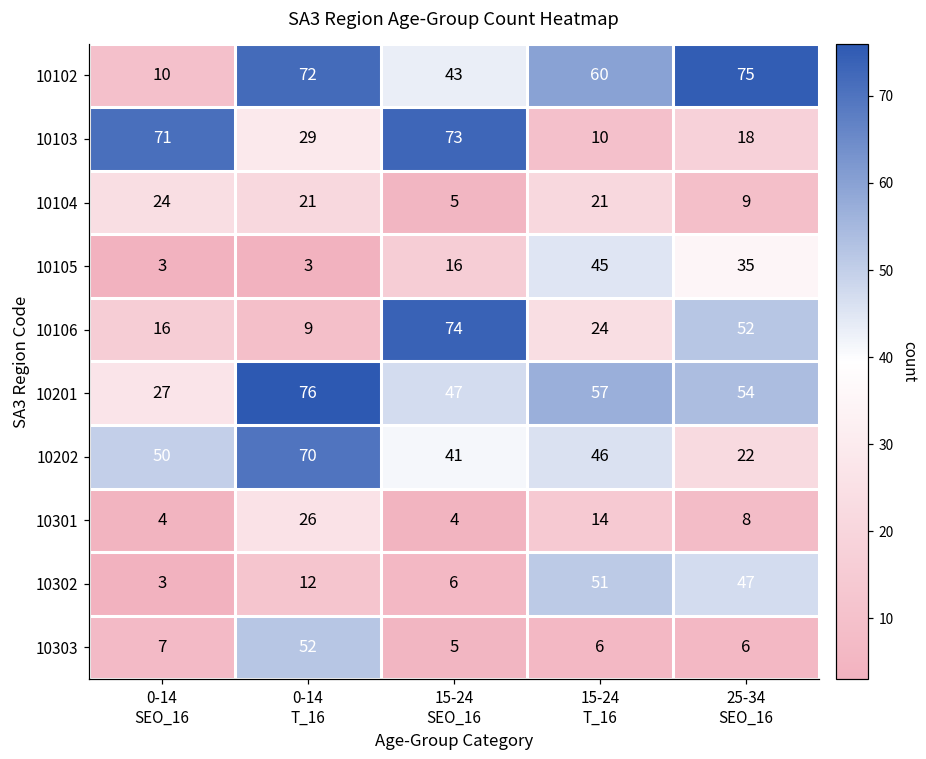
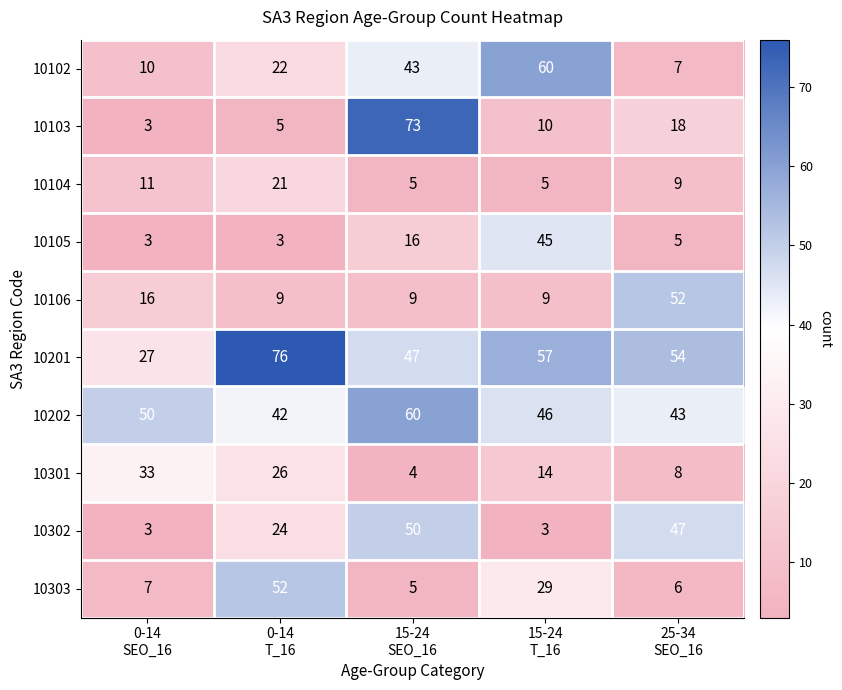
  {
    "10102": {
      "0-14 SEO_16": 10,
-     "0-14 T_16": 72,
+     "0-14 T_16": 22,
      "15-24 SEO_16": 43,
      "15-24 T_16": 60,
-     "25-34 SEO_16": 75
+     "25-34 SEO_16": 7
    },
    "10103": {
-     "0-14 SEO_16": 71,
-     "0-14 T_16": 29,
+     "0-14 SEO_16": 3,
+     "0-14 T_16": 5,
      "15-24 SEO_16": 73,
      "15-24 T_16": 10,
      "25-34 SEO_16": 18
    },
    "10104": {
-     "0-14 SEO_16": 24,
+     "0-14 SEO_16": 11,
      "0-14 T_16": 21,
      "15-24 SEO_16": 5,
-     "15-24 T_16": 21,
+     "15-24 T_16": 5,
      "25-34 SEO_16": 9
    },
    "10105": {
      "0-14 SEO_16": 3,
      "0-14 T_16": 3,
      "15-24 SEO_16": 16,
      "15-24 T_16": 45,
-     "25-34 SEO_16": 35
+     "25-34 SEO_16": 5
    },
    "10106": {
      "0-14 SEO_16": 16,
      "0-14 T_16": 9,
-     "15-24 SEO_16": 74,
-     "15-24 T_16": 24,
+     "15-24 SEO_16": 9,
+     "15-24 T_16": 9,
      "25-34 SEO_16": 52
    },
    "10201": {
      "0-14 SEO_16": 27,
      "0-14 T_16": 76,
      "15-24 T_16": 57,
      "25-34 SEO_16": 54
    },
    "10202": {
      "0-14 SEO_16": 50,
-     "0-14 T_16": 70,
-     "15-24 SEO_16": 41,
+     "0-14 T_16": 42,
+     "15-24 SEO_16": 60,
      "15-24 T_16": 46,
-     "25-34 SEO_16": 22
+     "25-34 SEO_16": 43
    },
    "10301": {
-     "0-14 SEO_16": 4,
+     "0-14 SEO_16": 33,
      "0-14 T_16": 26,
      "15-24 SEO_16": 4,
      "15-24 T_16": 14,
      "25-34 SEO_16": 8
    },
    "10302": {
      "0-14 SEO_16": 3,
-     "0-14 T_16": 12,
-     "15-24 SEO_16": 6,
-     "15-24 T_16": 51
+     "0-14 T_16": 24,
+     "15-24 SEO_16": 50,
+     "15-24 T_16": 3
    },
    "10303": {
      "0-14 SEO_16": 7,
      "0-14 T_16": 52,
      "15-24 SEO_16": 5,
-     "15-24 T_16": 6,
+     "15-24 T_16": 29,
      "25-34 SEO_16": 6
    }
  }
